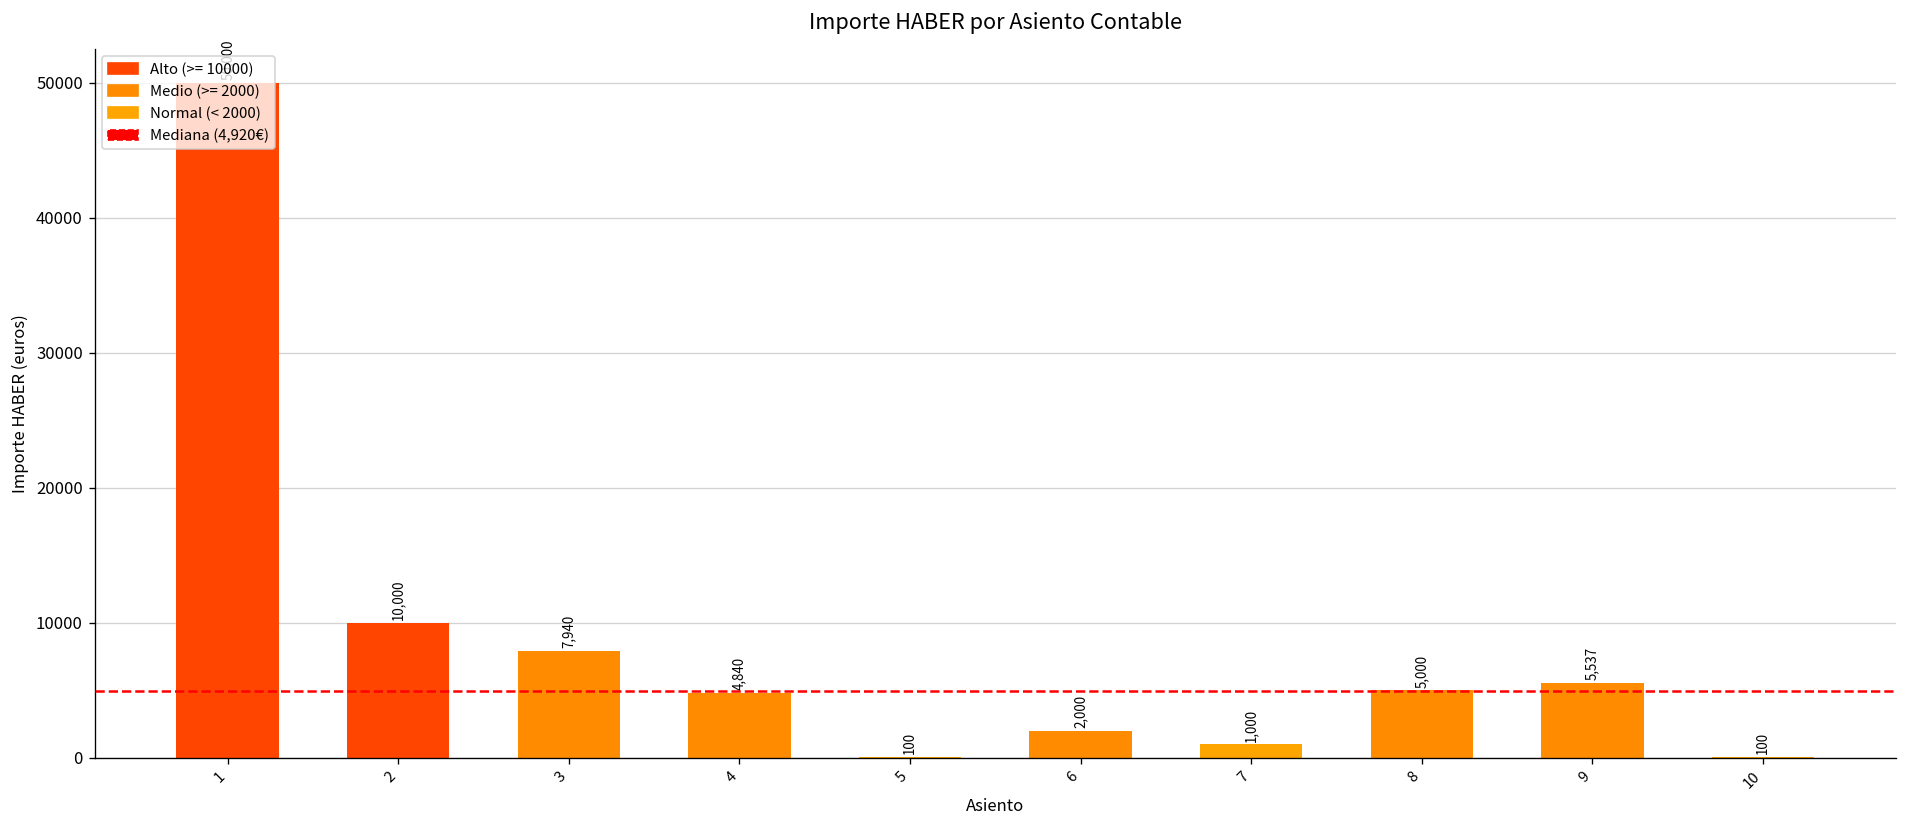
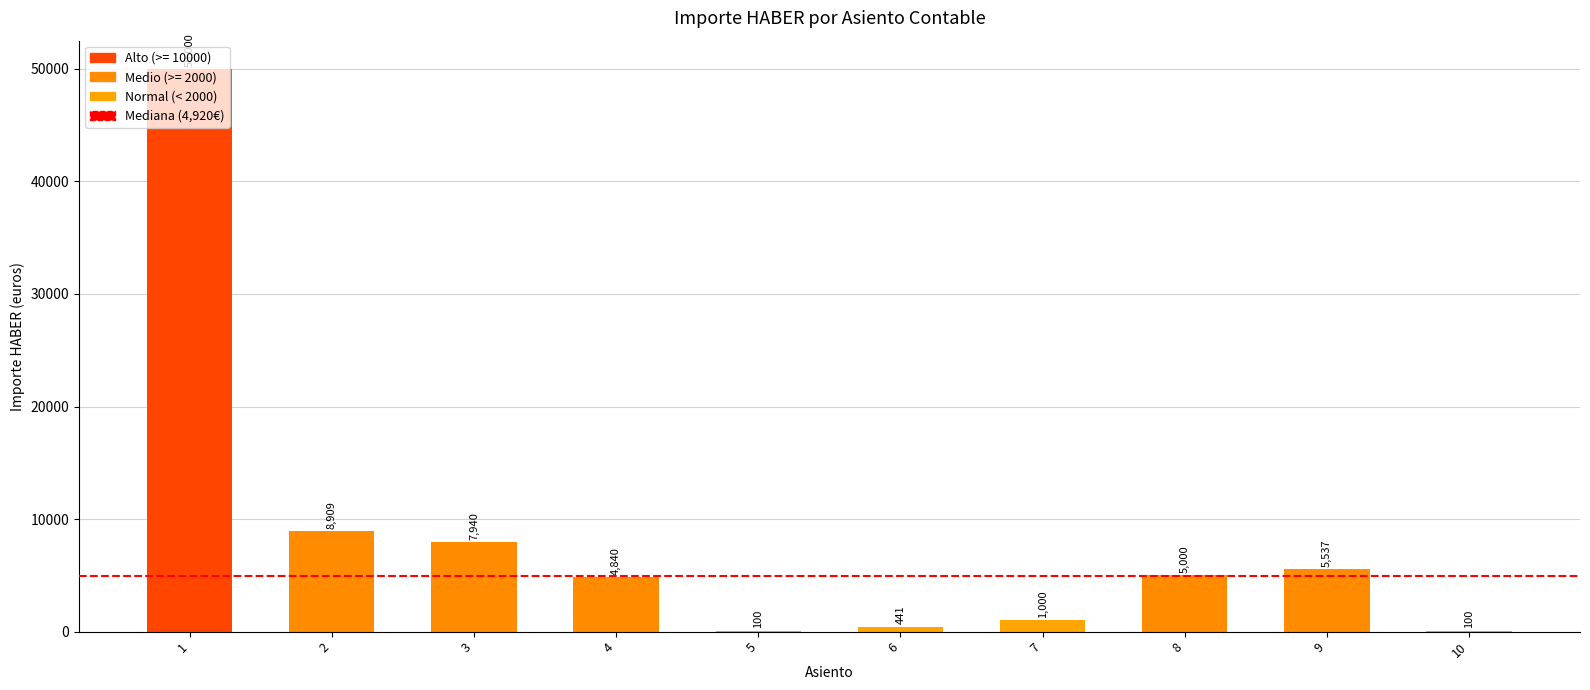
  {
-   "2": "10,000",
+   "2": "8,909",
    "3": "7,940",
    "4": "4,840",
    "5": "100",
-   "6": "2,000",
+   "6": "441",
    "7": "1,000",
    "8": "5,000",
    "9": "5,537",
    "10": "100"
  }
